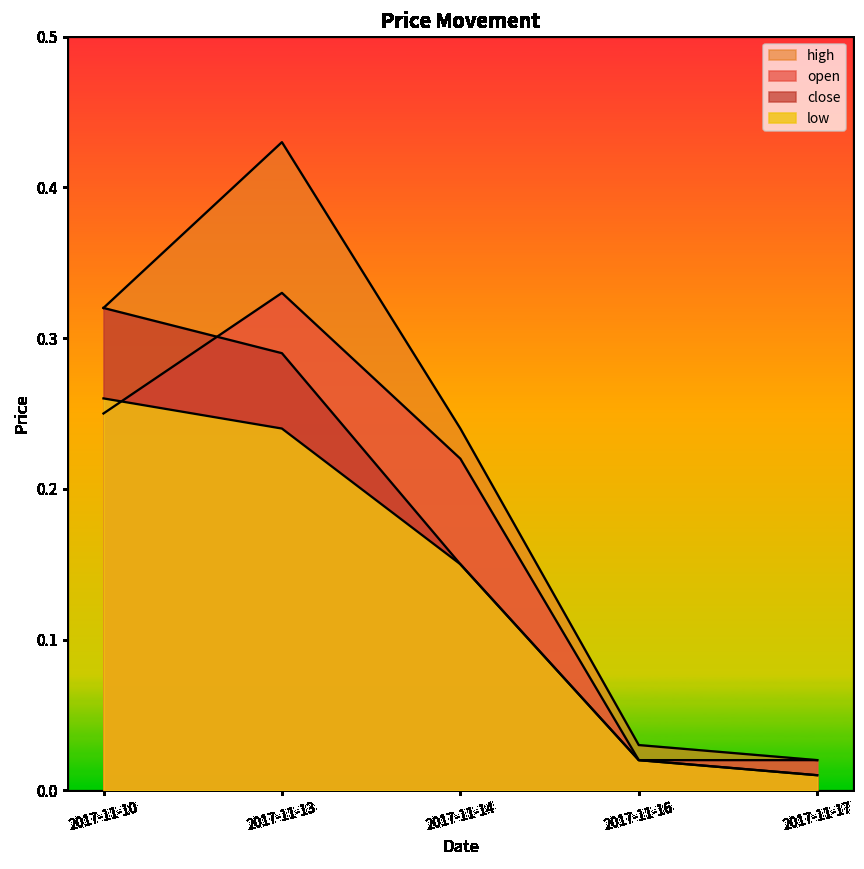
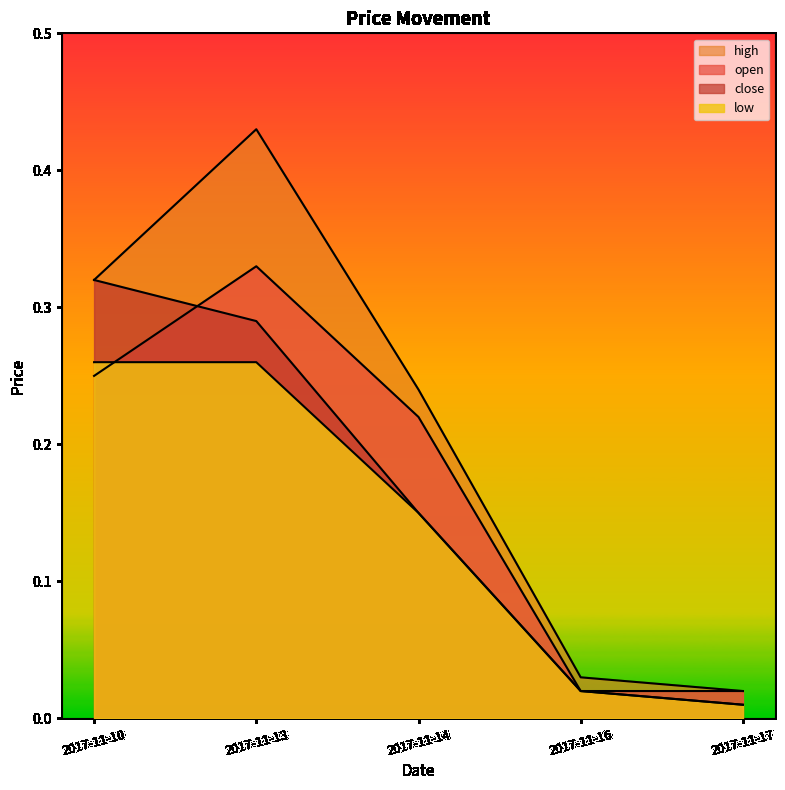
  {
    "low": {
      "2017-11-10": 0.26,
-     "2017-11-13": 0.24
+     "2017-11-13": 0.26
    }
  }
